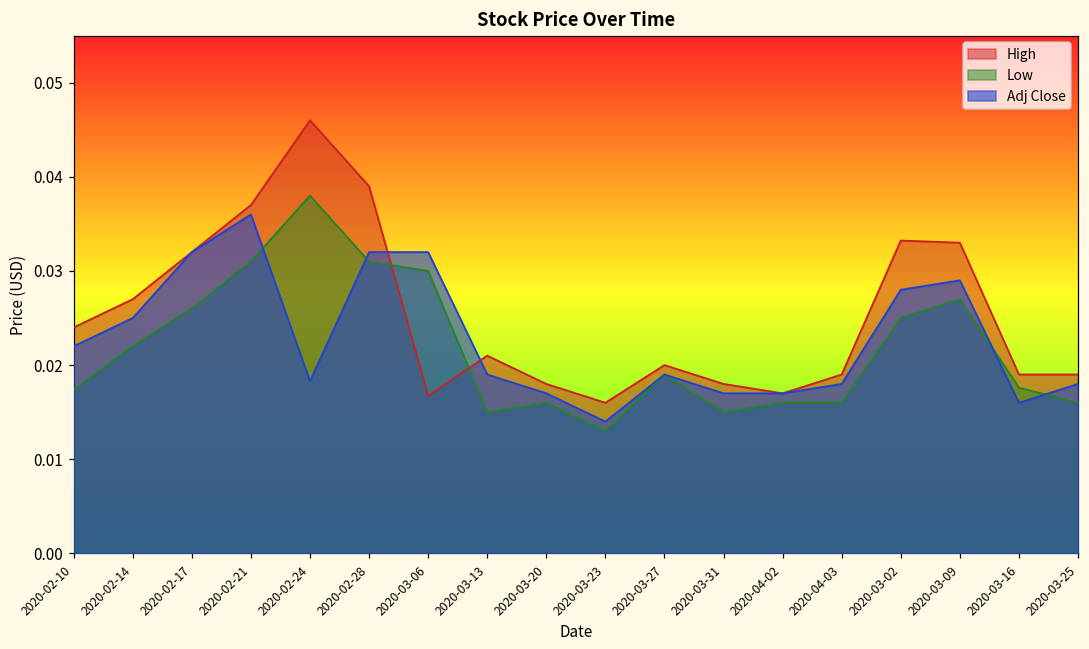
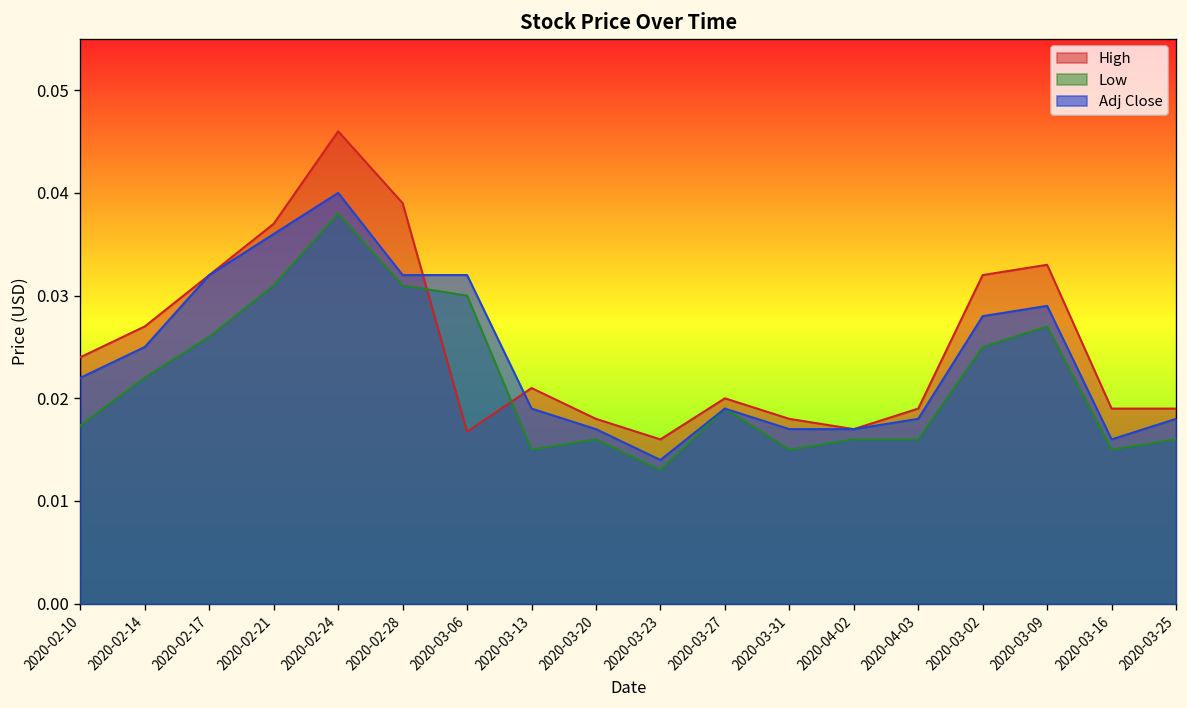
  {
    "High": {
      "2020-02-10": 0.024,
      "2020-02-14": 0.027,
      "2020-02-21": 0.037,
      "2020-02-24": 0.046,
      "2020-02-28": 0.039,
      "2020-03-06": 0.017,
      "2020-03-13": 0.021,
      "2020-03-20": 0.018,
      "2020-03-23": 0.016,
      "2020-03-27": 0.020,
      "2020-03-31": 0.018,
      "2020-04-03": 0.019,
-     "2020-03-02": 0.033,
+     "2020-03-02": 0.032,
      "2020-03-09": 0.033,
      "2020-03-16": 0.019,
      "2020-03-25": 0.019
    },
    "Low": {
      "2020-02-10": 0.017,
      "2020-02-14": 0.022,
      "2020-02-17": 0.026,
      "2020-02-21": 0.031,
      "2020-02-24": 0.038,
      "2020-02-28": 0.031,
      "2020-03-06": 0.030,
      "2020-03-13": 0.015,
      "2020-03-20": 0.016,
      "2020-03-23": 0.013,
      "2020-03-31": 0.015,
      "2020-04-02": 0.016,
      "2020-04-03": 0.016,
      "2020-03-02": 0.025,
      "2020-03-09": 0.027,
-     "2020-03-16": 0.018,
+     "2020-03-16": 0.015,
      "2020-03-25": 0.016
    },
    "Adj Close": {
      "2020-02-10": 0.022,
      "2020-02-14": 0.025,
      "2020-02-21": 0.036,
-     "2020-02-24": 0.018,
+     "2020-02-24": 0.040,
      "2020-02-28": 0.032,
      "2020-03-06": 0.032,
      "2020-03-13": 0.019,
      "2020-03-20": 0.017,
      "2020-03-23": 0.014,
      "2020-03-31": 0.017,
      "2020-04-03": 0.018,
      "2020-03-02": 0.028,
      "2020-03-09": 0.029,
      "2020-03-16": 0.016,
      "2020-03-25": 0.018
    }
  }
